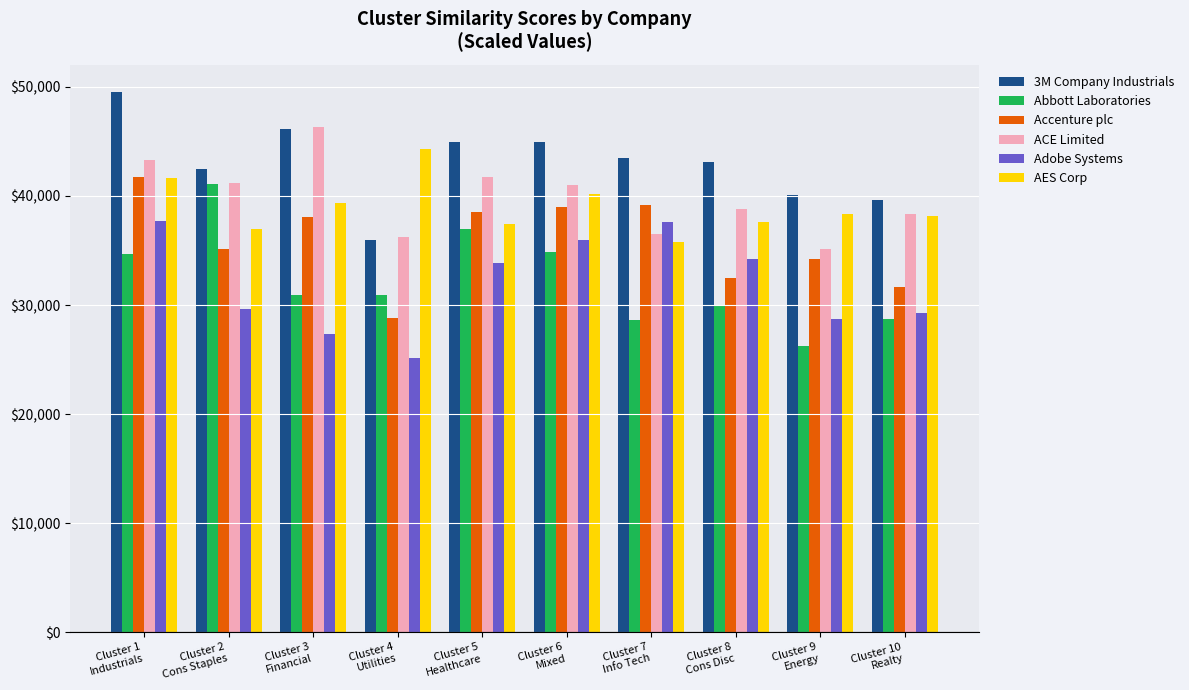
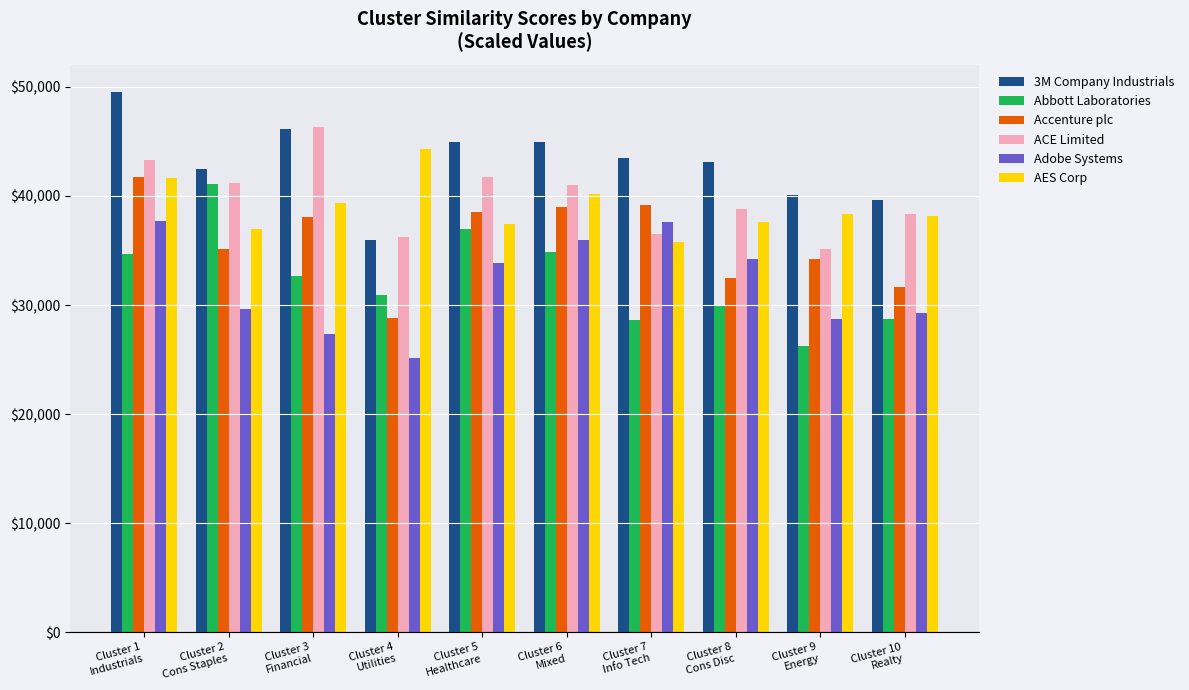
  {
    "3M Company Industrials": {
      "Cluster 1 Industrials": "$49,600",
      "Cluster 2 Cons Staples": "$42,400",
      "Cluster 3 Financial": "$46,100",
      "Cluster 4 Utilities": "$36,000",
      "Cluster 5 Healthcare": "$45,000",
      "Cluster 6 Mixed": "$45,000",
      "Cluster 7 Info Tech": "$43,400",
      "Cluster 8 Cons Disc": "$43,100",
      "Cluster 9 Energy": "$40,100",
      "Cluster 10 Realty": "$39,600"
    },
    "Abbott Laboratories": {
      "Cluster 1 Industrials": "$34,700",
      "Cluster 2 Cons Staples": "$41,100",
-     "Cluster 3 Financial": "$30,900",
+     "Cluster 3 Financial": "$32,700",
      "Cluster 4 Utilities": "$30,900",
      "Cluster 5 Healthcare": "$37,000",
      "Cluster 6 Mixed": "$34,800",
      "Cluster 7 Info Tech": "$28,600",
      "Cluster 8 Cons Disc": "$30,000",
      "Cluster 9 Energy": "$26,300",
      "Cluster 10 Realty": "$28,700"
    },
    "Accenture plc": {
      "Cluster 1 Industrials": "$41,800",
      "Cluster 2 Cons Staples": "$35,100",
      "Cluster 3 Financial": "$38,000",
      "Cluster 4 Utilities": "$28,800",
      "Cluster 5 Healthcare": "$38,500",
      "Cluster 6 Mixed": "$39,000",
      "Cluster 7 Info Tech": "$39,200",
      "Cluster 8 Cons Disc": "$32,400",
      "Cluster 9 Energy": "$34,200",
      "Cluster 10 Realty": "$31,600"
    },
    "ACE Limited": {
      "Cluster 1 Industrials": "$43,300",
      "Cluster 2 Cons Staples": "$41,200",
      "Cluster 3 Financial": "$46,300",
      "Cluster 4 Utilities": "$36,300",
      "Cluster 5 Healthcare": "$41,700",
      "Cluster 6 Mixed": "$41,000",
      "Cluster 7 Info Tech": "$36,500",
      "Cluster 8 Cons Disc": "$38,800",
      "Cluster 9 Energy": "$35,100",
      "Cluster 10 Realty": "$38,300"
    },
    "Adobe Systems": {
      "Cluster 1 Industrials": "$37,700",
      "Cluster 2 Cons Staples": "$29,600",
      "Cluster 3 Financial": "$27,300",
      "Cluster 4 Utilities": "$25,100",
      "Cluster 5 Healthcare": "$33,800",
      "Cluster 6 Mixed": "$36,000",
      "Cluster 7 Info Tech": "$37,600",
      "Cluster 8 Cons Disc": "$34,300",
      "Cluster 9 Energy": "$28,700",
      "Cluster 10 Realty": "$29,200"
    },
    "AES Corp": {
      "Cluster 1 Industrials": "$41,700",
      "Cluster 2 Cons Staples": "$37,000",
      "Cluster 3 Financial": "$39,400",
      "Cluster 4 Utilities": "$44,300",
      "Cluster 5 Healthcare": "$37,400",
      "Cluster 6 Mixed": "$40,200",
      "Cluster 7 Info Tech": "$35,800",
      "Cluster 8 Cons Disc": "$37,700",
      "Cluster 9 Energy": "$38,300",
      "Cluster 10 Realty": "$38,100"
    }
  }
